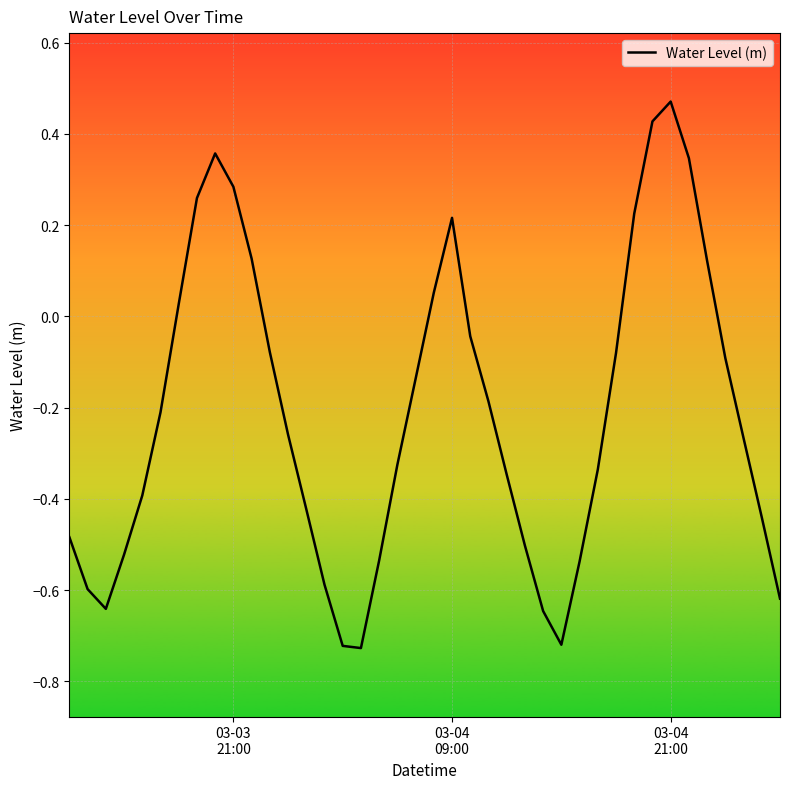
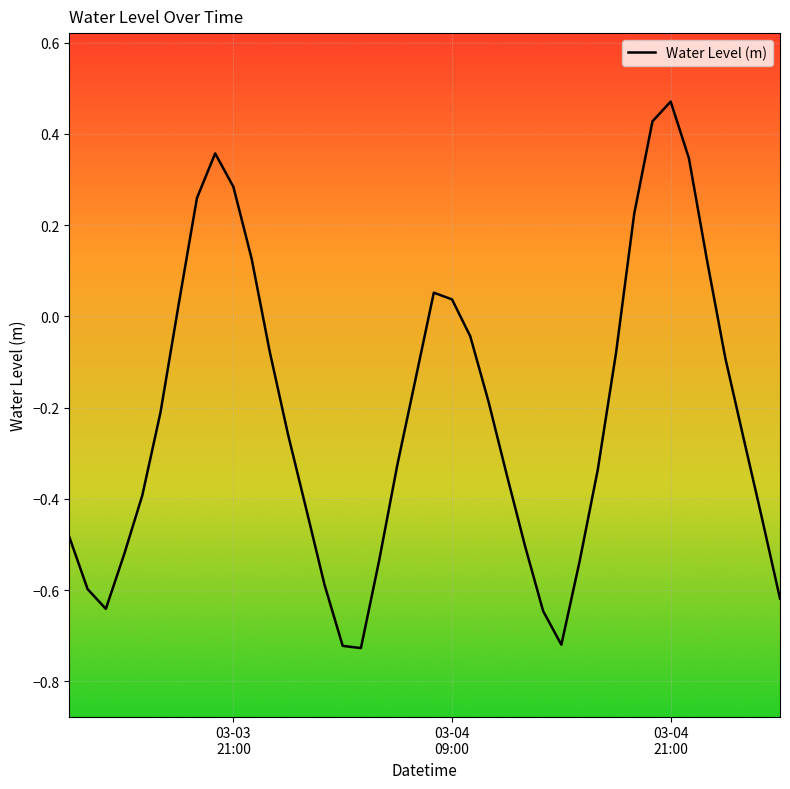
  {
    "03-03 21:00": 0.28,
-   "03-04 09:00": 0.22,
+   "03-04 09:00": 0.04,
    "03-04 21:00": 0.47
  }
